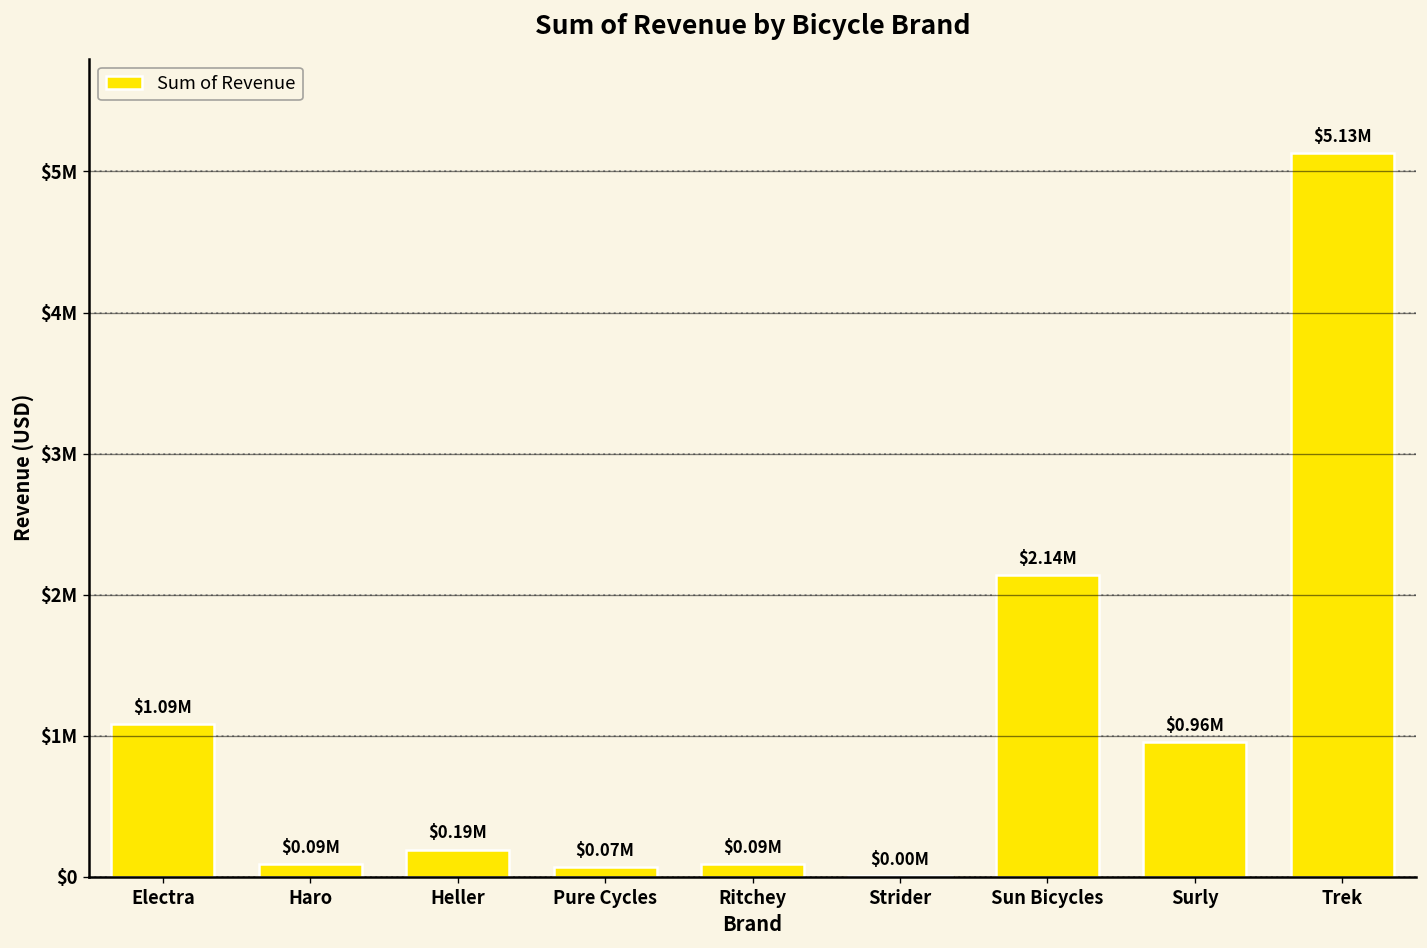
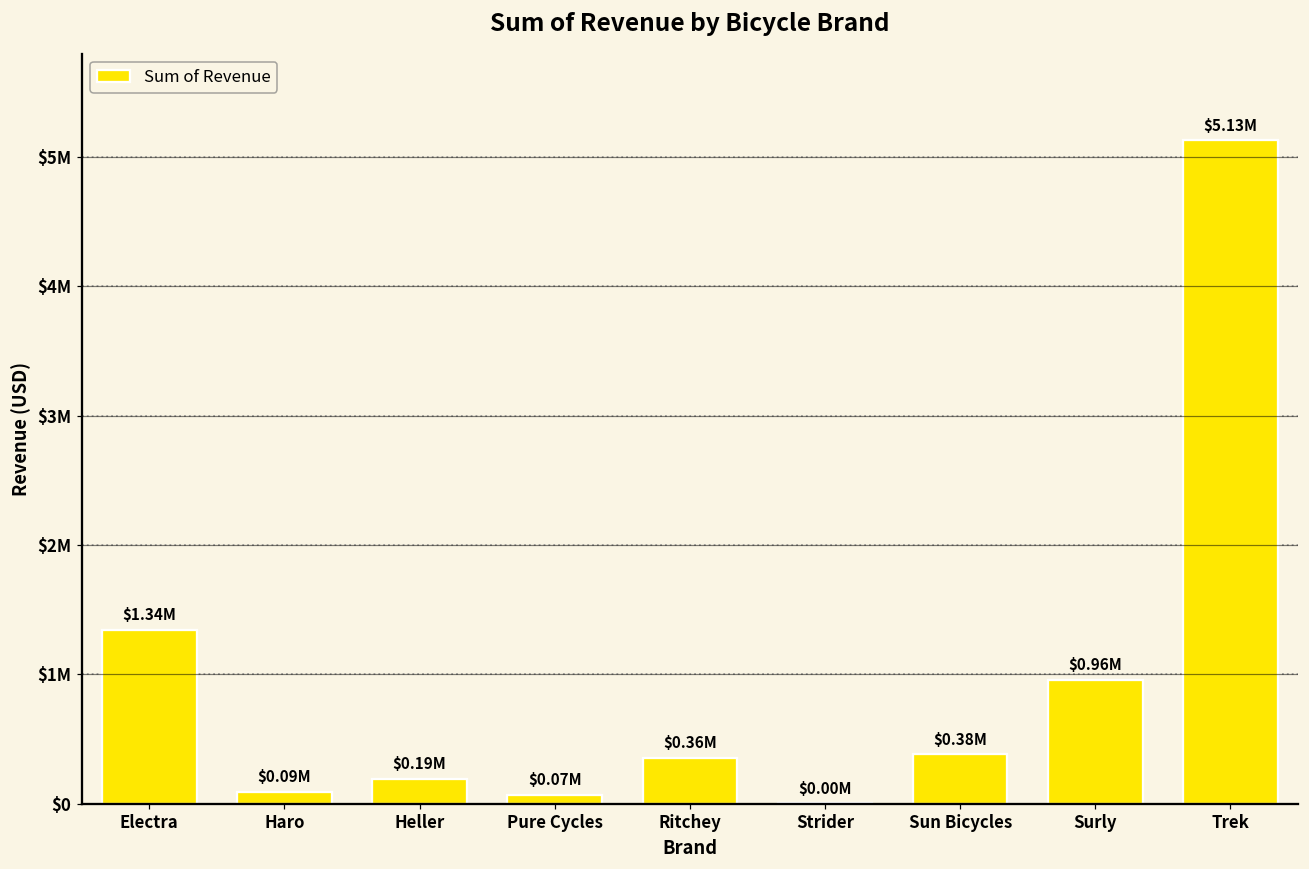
  {
-   "Electra": "$1.09M",
+   "Electra": "$1.34M",
    "Haro": "$0.09M",
    "Heller": "$0.19M",
    "Pure Cycles": "$0.07M",
-   "Ritchey": "$0.09M",
-   "Sun Bicycles": "$2.14M",
+   "Ritchey": "$0.36M",
+   "Sun Bicycles": "$0.38M",
    "Surly": "$0.96M",
    "Trek": "$5.13M"
  }
